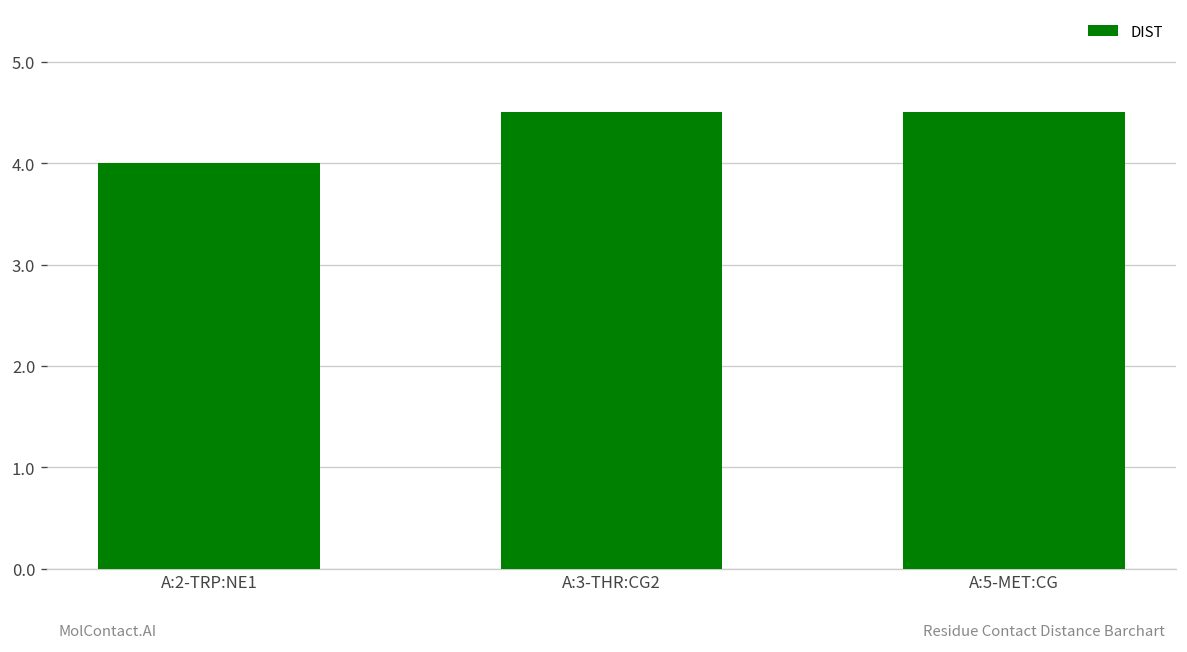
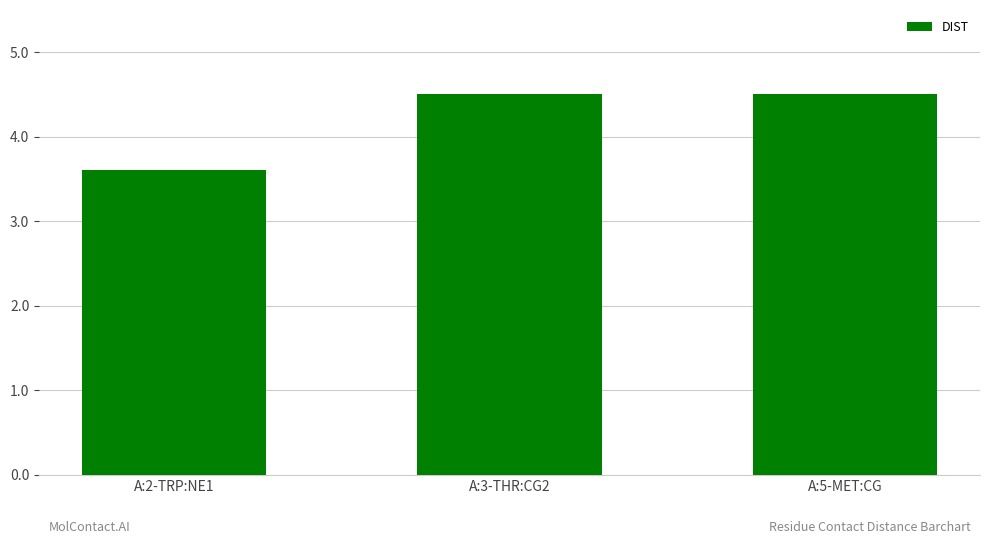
  {
-   "A:2-TRP:NE1": 4.0,
+   "A:2-TRP:NE1": 3.6,
    "A:3-THR:CG2": 4.5,
    "A:5-MET:CG": 4.5
  }
